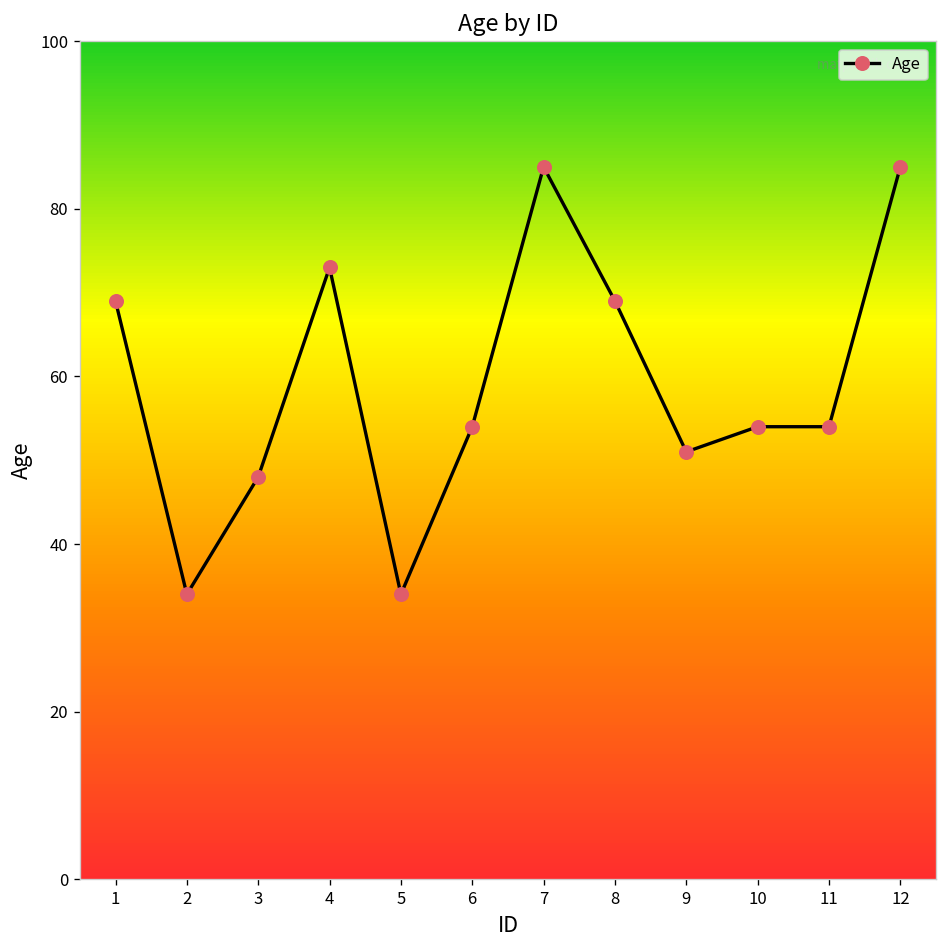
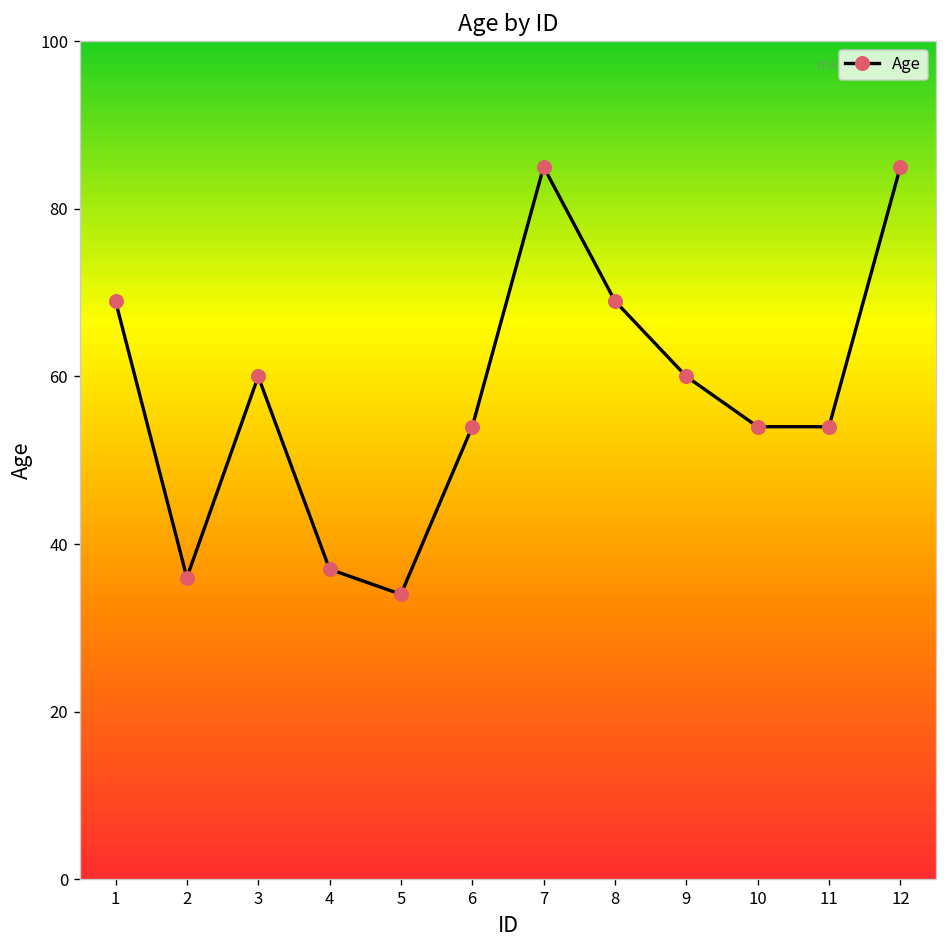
  {
    "1": 69,
-   "2": 34,
-   "3": 48,
-   "4": 73,
+   "2": 36,
+   "3": 60,
+   "4": 37,
    "5": 34,
    "6": 54,
    "7": 85,
    "8": 69,
-   "9": 51,
+   "9": 60,
    "10": 54,
    "11": 54,
    "12": 85
  }
